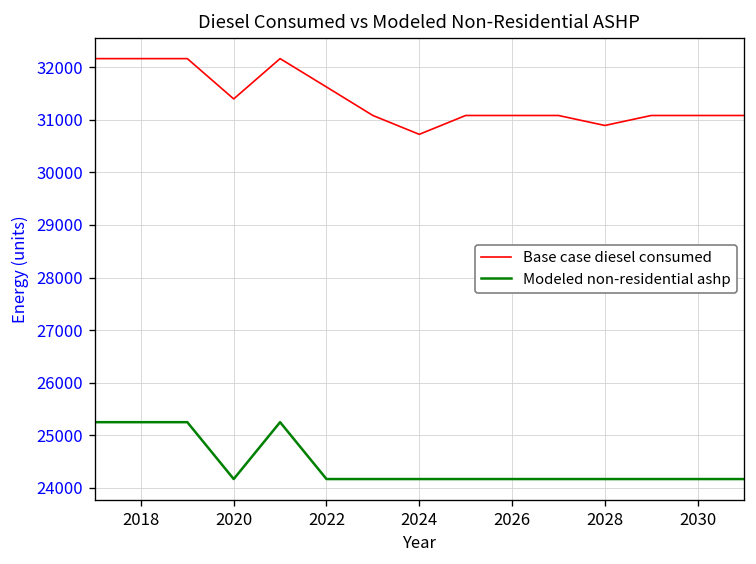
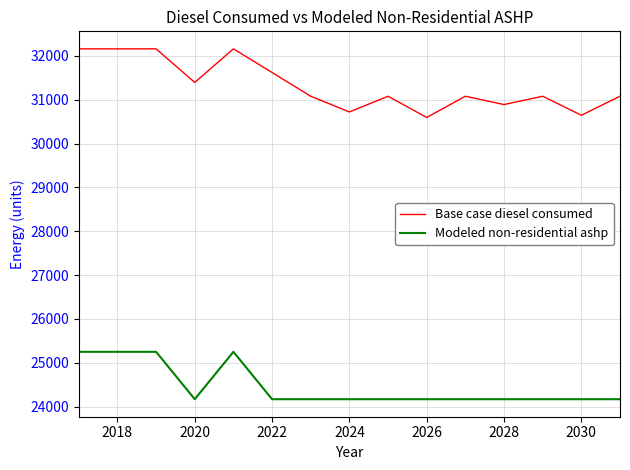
  {
    "Base case diesel consumed": {
      "2018": 32200,
      "2020": 31400,
      "2022": 31600,
      "2024": 30700,
-     "2026": 31100,
+     "2026": 30600,
      "2028": 30900,
-     "2030": 31100
+     "2030": 30600
    },
    "Modeled non-residential ashp": {
      "2018": 25300,
      "2020": 24200,
      "2022": 24200,
      "2024": 24200,
      "2026": 24200,
      "2028": 24200,
      "2030": 24200
    }
  }
